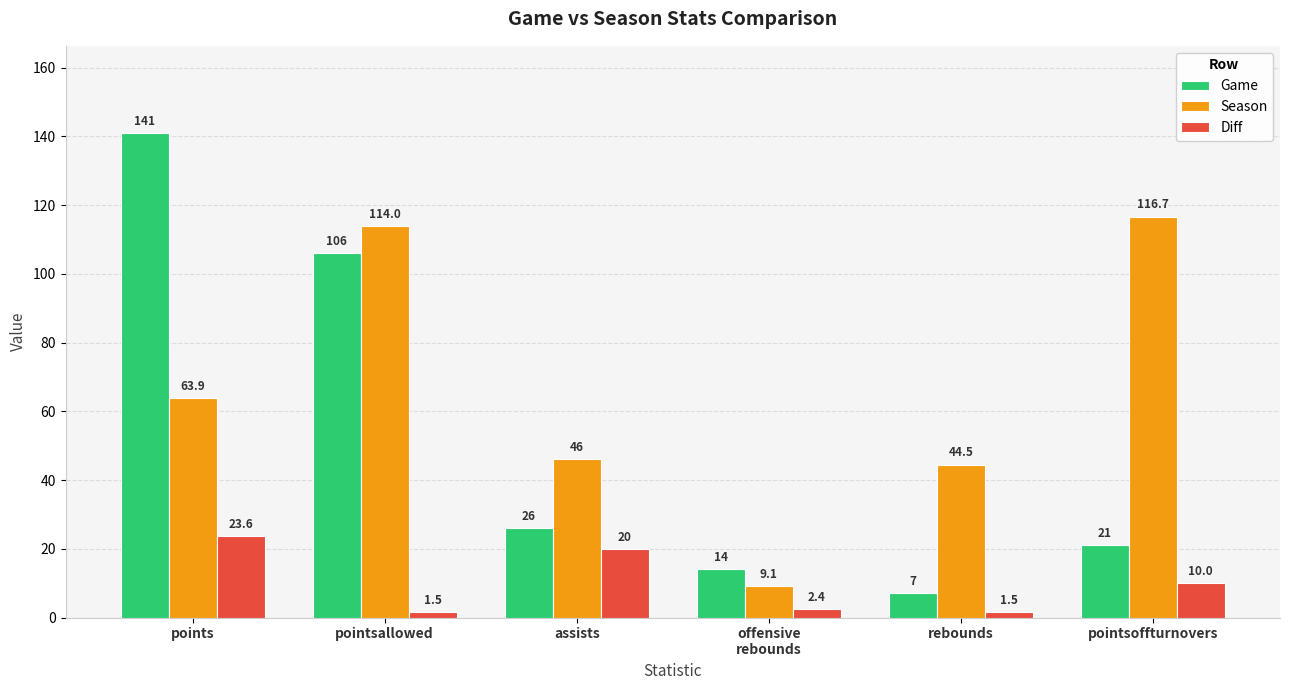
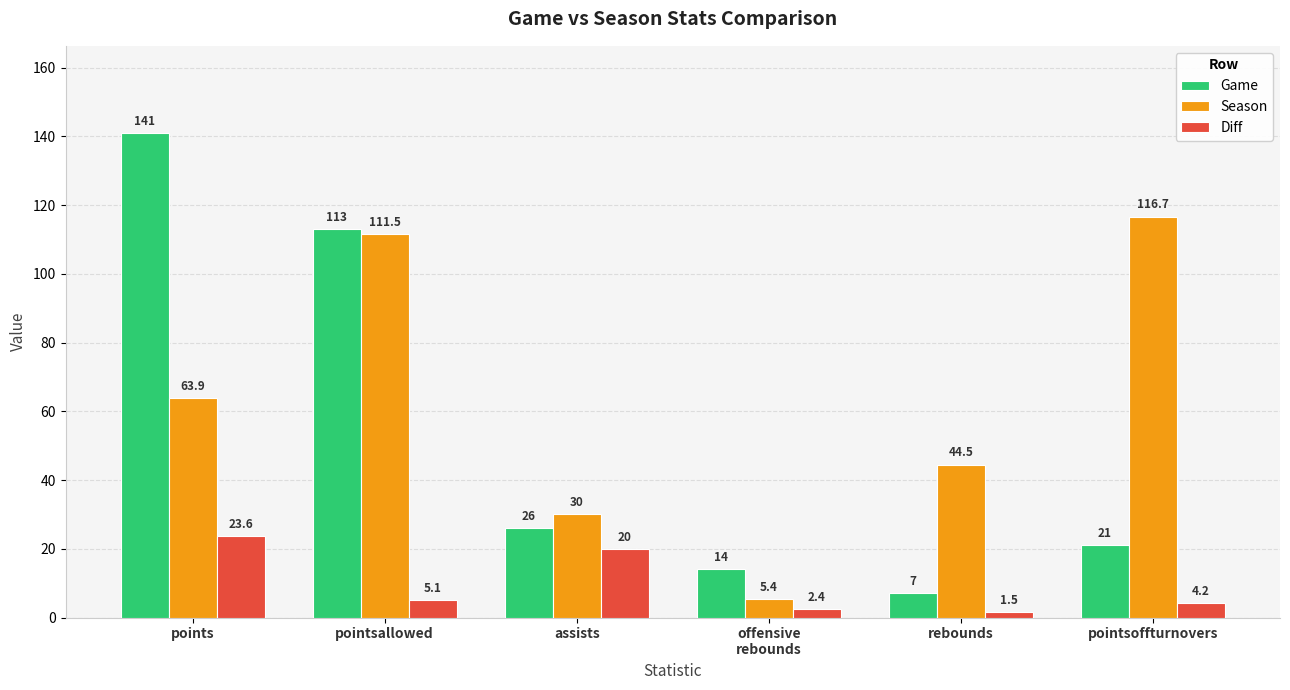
  {
    "Game": {
      "points": 141,
-     "pointsallowed": 106,
+     "pointsallowed": 113,
      "assists": 26,
      "offensive rebounds": 14,
      "rebounds": 7,
      "pointsoffturnovers": 21
    },
    "Season": {
      "points": 63.9,
-     "pointsallowed": 114.0,
-     "assists": 46,
-     "offensive rebounds": 9.1,
+     "pointsallowed": 111.5,
+     "assists": 30,
+     "offensive rebounds": 5.4,
      "rebounds": 44.5,
      "pointsoffturnovers": 116.7
    },
    "Diff": {
      "points": 23.6,
-     "pointsallowed": 1.5,
+     "pointsallowed": 5.1,
      "assists": 20,
      "offensive rebounds": 2.4,
      "rebounds": 1.5,
-     "pointsoffturnovers": 10.0
+     "pointsoffturnovers": 4.2
    }
  }
